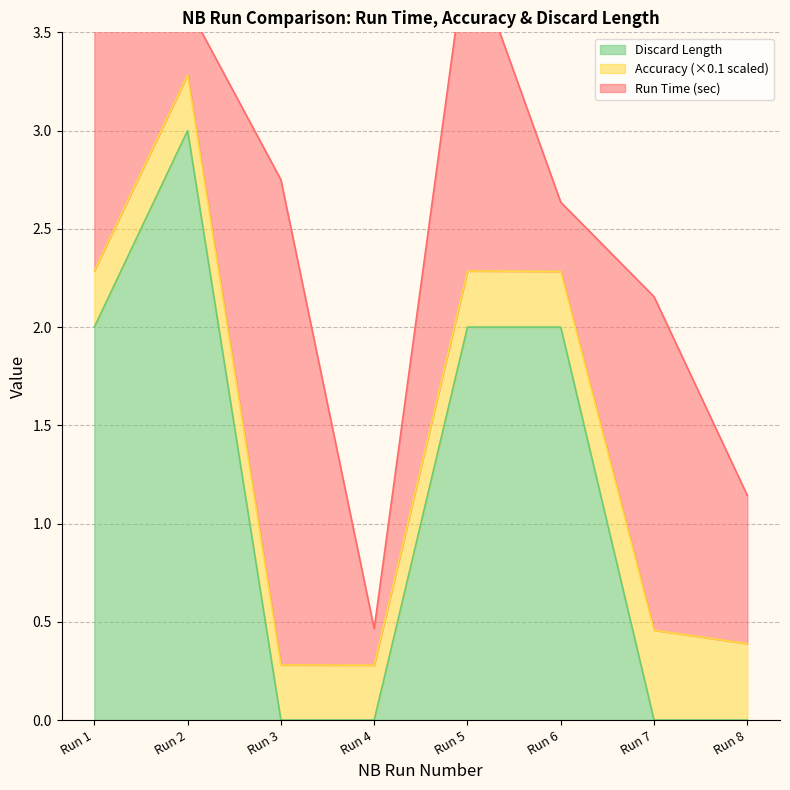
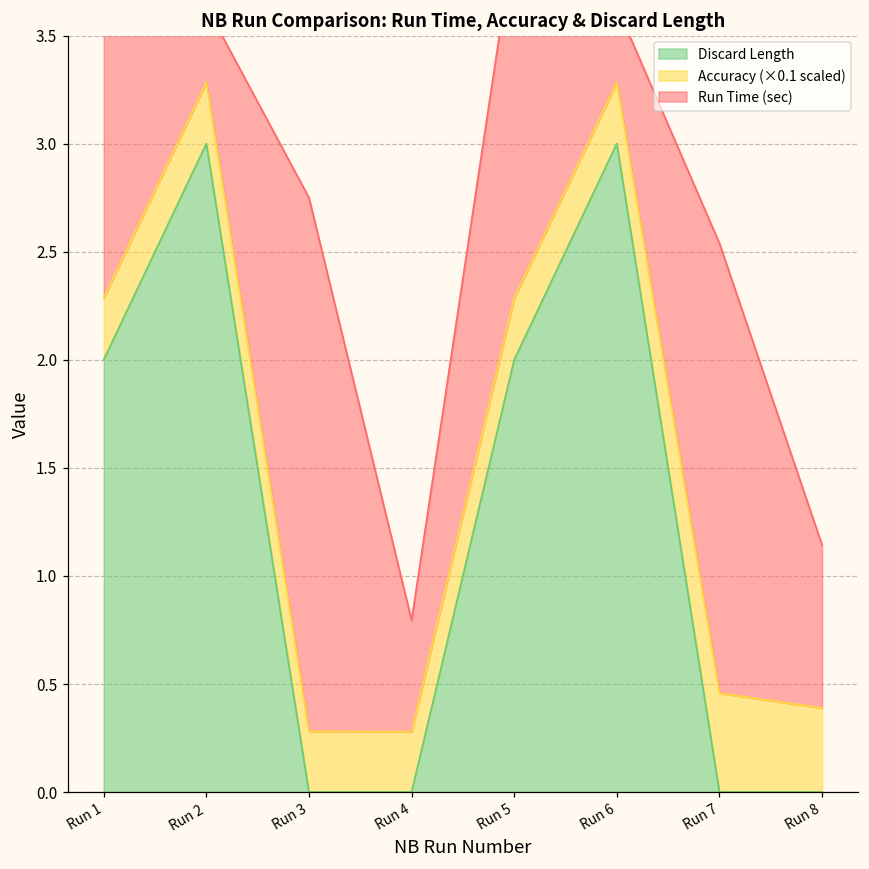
  {
    "Discard Length": {
      "Run 1": 2,
      "Run 2": 3,
      "Run 3": 0,
      "Run 4": 0,
      "Run 5": 2,
-     "Run 6": 2,
+     "Run 6": 3,
      "Run 7": 0,
      "Run 8": 0
    },
    "Accuracy (×0.1 scaled)": {
      "Run 1": 0.29,
      "Run 2": 0.28,
      "Run 3": 0.28,
      "Run 4": 0.28,
      "Run 5": 0.29,
      "Run 6": 0.28,
      "Run 7": 0.46,
      "Run 8": 0.39
    },
    "Run Time (sec)": {
      "Run 3": 2.47,
-     "Run 4": 0.19,
-     "Run 7": 1.70,
+     "Run 4": 0.52,
+     "Run 7": 2.08,
      "Run 8": 0.75
    }
  }
